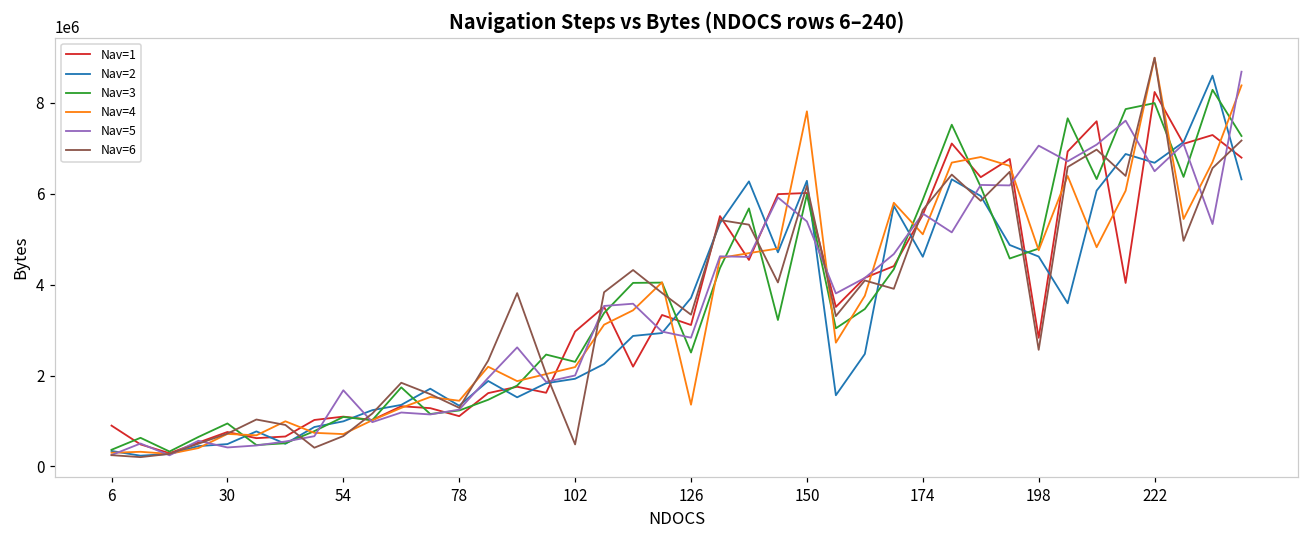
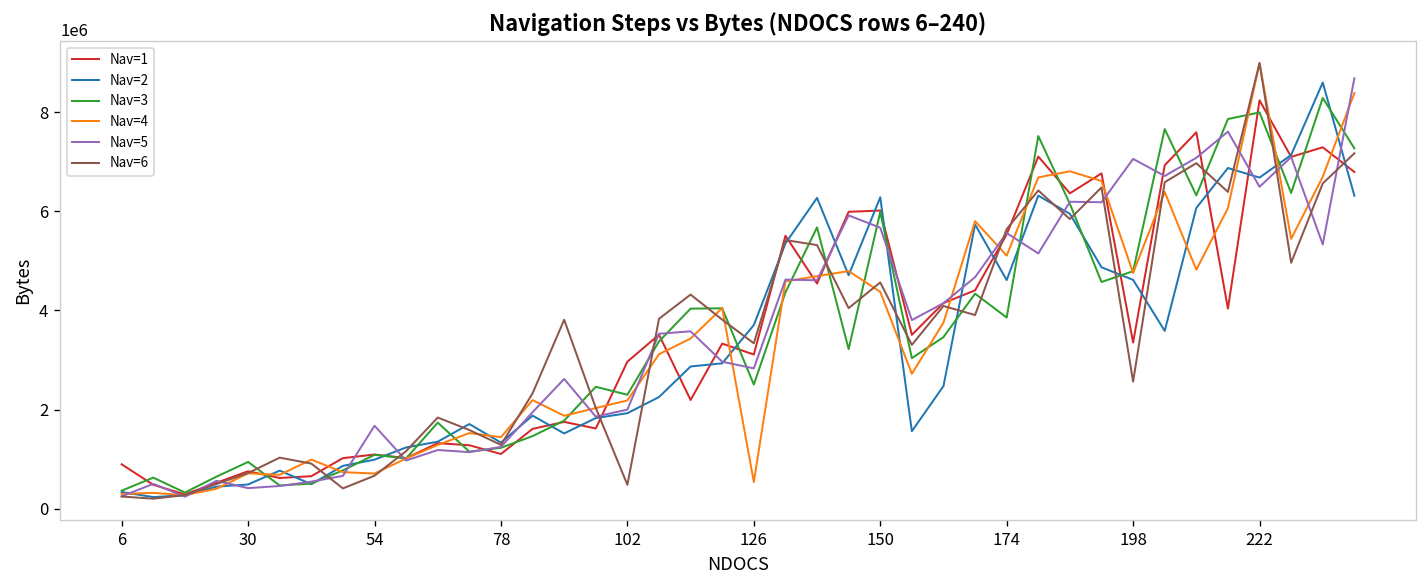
  {
    "Nav=1": {
      "6": 900000,
      "78": 1100000,
      "102": 3000000,
      "126": 3100000,
-     "198": 2800000,
+     "198": 3400000,
      "222": 8200000
    },
    "Nav=2": {
      "30": 500000,
      "54": 1000000,
      "102": 1900000,
      "126": 3700000,
      "150": 6300000,
      "174": 4600000,
      "198": 4600000,
      "222": 6700000
    },
    "Nav=3": {
      "30": 900000,
      "102": 2300000,
      "126": 2500000,
-     "174": 5900000,
+     "174": 3900000,
      "222": 8000000
    },
    "Nav=4": {
      "78": 1400000,
      "102": 2200000,
-     "126": 1400000,
-     "150": 7800000,
+     "126": 500000,
+     "150": 4400000,
      "174": 5100000
    },
    "Nav=5": {
      "30": 400000,
      "54": 1700000,
      "102": 2000000,
      "126": 2800000,
-     "150": 5400000,
+     "150": 5700000,
      "198": 7100000,
      "222": 6500000
    },
    "Nav=6": {
      "102": 500000,
      "126": 3300000,
-     "150": 6200000,
+     "150": 4600000,
      "174": 5600000,
      "198": 2600000
    }
  }
